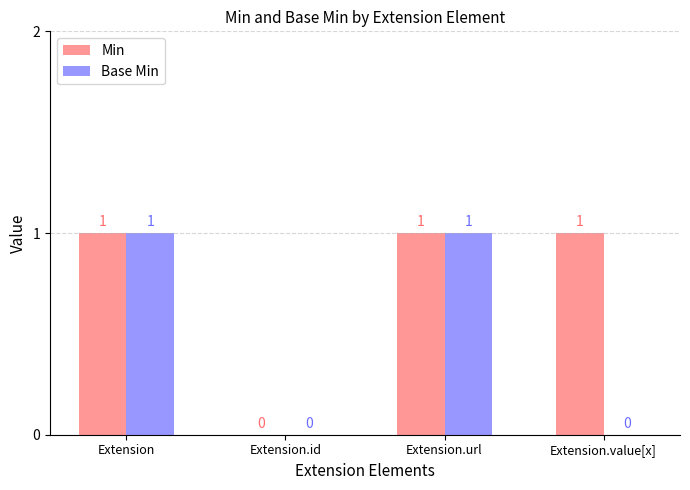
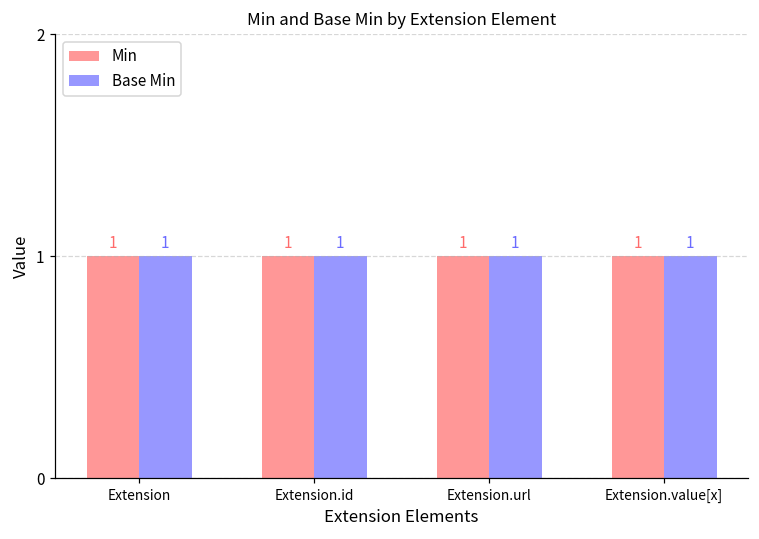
  {
    "Min": {
      "Extension": 1,
-     "Extension.id": 0,
+     "Extension.id": 1,
      "Extension.url": 1,
      "Extension.value[x]": 1
    },
    "Base Min": {
      "Extension": 1,
-     "Extension.id": 0,
+     "Extension.id": 1,
      "Extension.url": 1,
-     "Extension.value[x]": 0
+     "Extension.value[x]": 1
    }
  }
